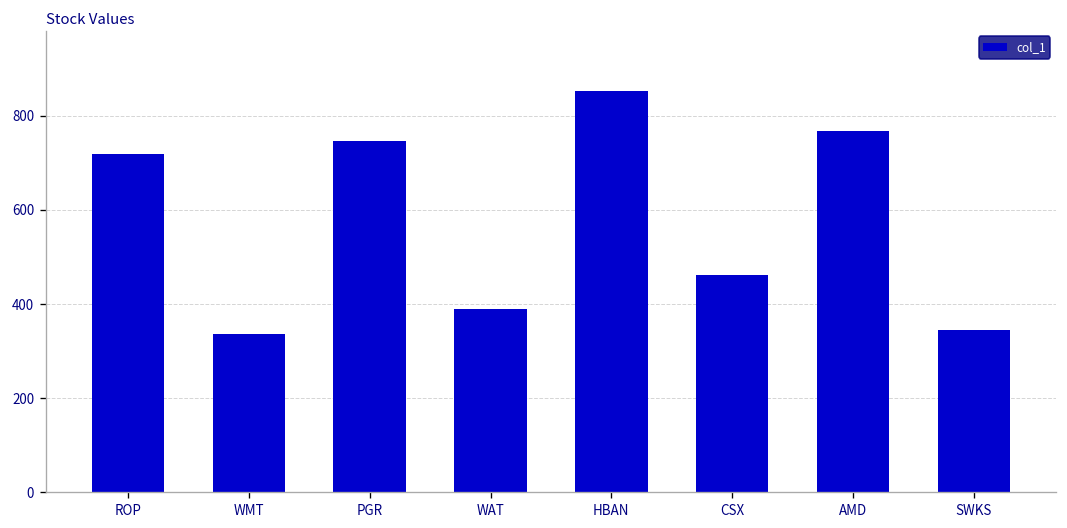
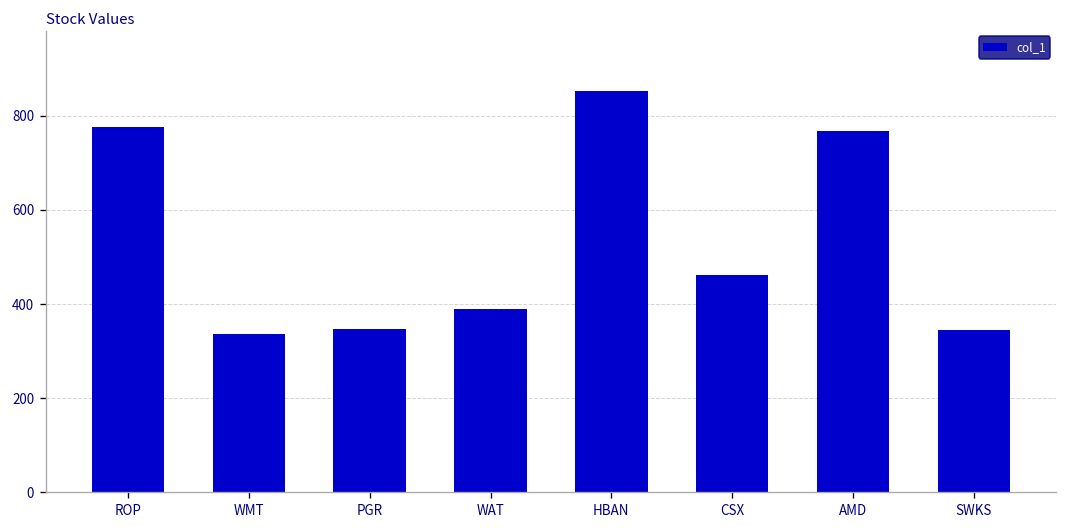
  {
-   "ROP": 720,
+   "ROP": 780,
    "WMT": 340,
-   "PGR": 750,
+   "PGR": 350,
    "WAT": 390,
    "HBAN": 850,
    "CSX": 460,
    "AMD": 770,
    "SWKS": 350
  }
